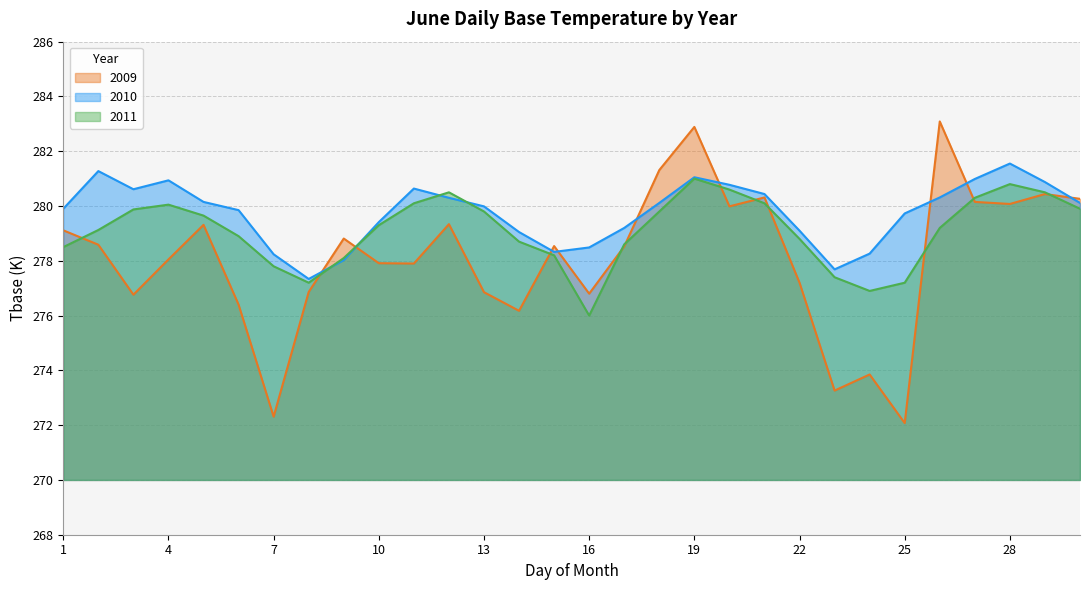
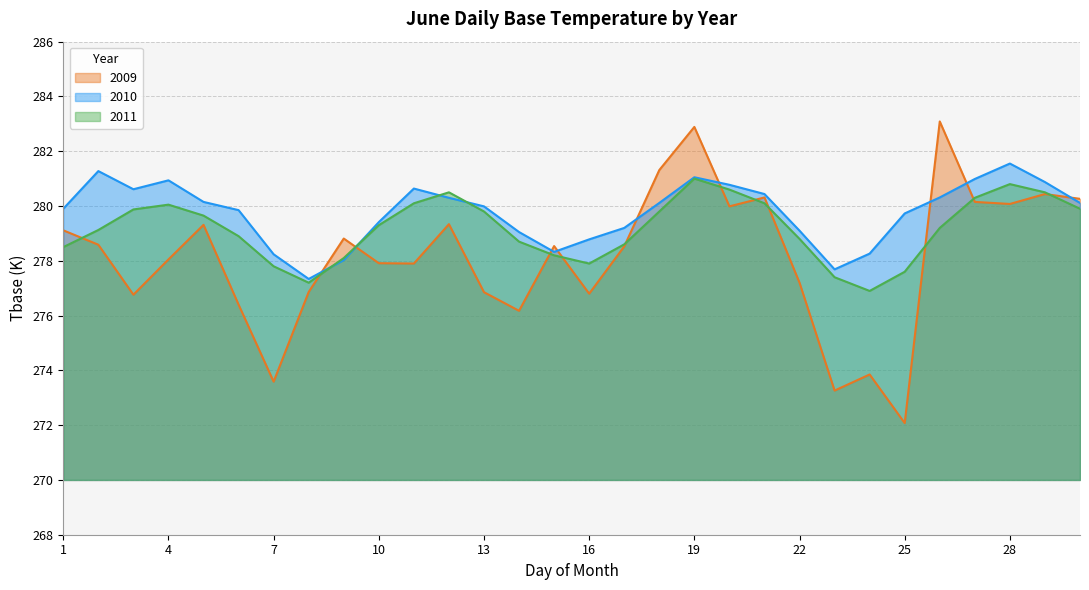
  {
    "2009": {
      "1": 279.1,
      "4": 278.1,
-     "7": 272.3,
+     "7": 273.6,
      "10": 277.9,
      "13": 276.9,
      "16": 276.8,
      "19": 282.9,
      "22": 277.2,
      "25": 272.1,
      "28": 280.1
    },
    "2010": {
      "1": 279.9,
      "4": 280.9,
      "7": 278.2,
      "10": 279.4,
      "13": 280.0,
-     "16": 278.5,
+     "16": 278.8,
      "22": 279.1,
      "25": 279.7,
      "28": 281.6
    },
    "2011": {
      "1": 278.5,
      "4": 280.1,
      "7": 277.8,
      "10": 279.3,
      "13": 279.8,
-     "16": 276.0,
+     "16": 277.9,
      "22": 278.8,
-     "25": 277.2,
+     "25": 277.6,
      "28": 280.8
    }
  }
